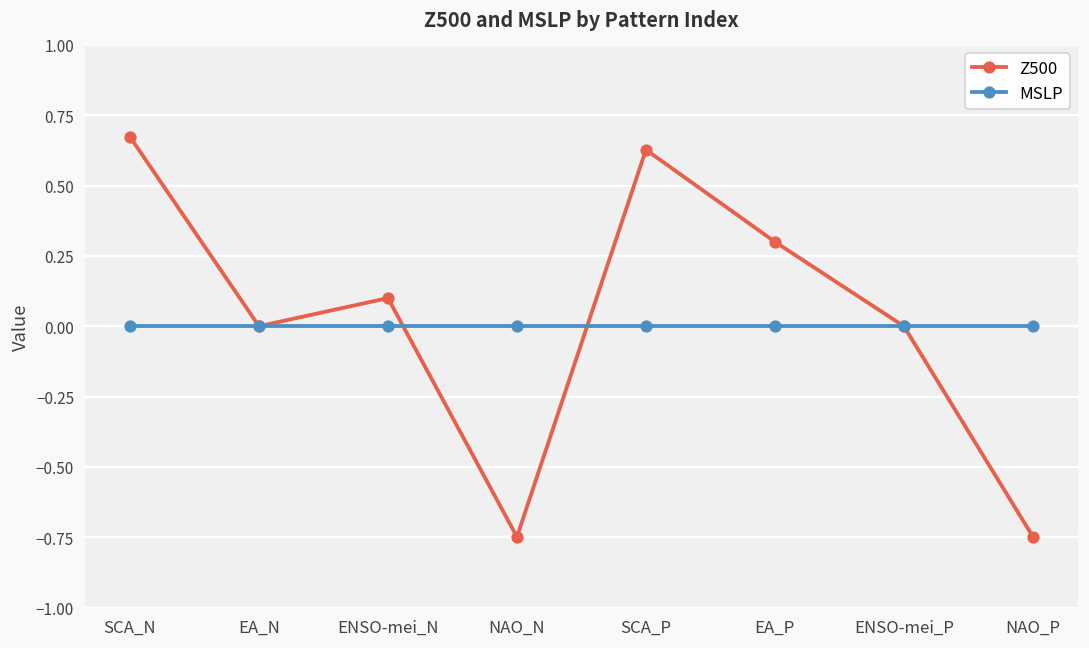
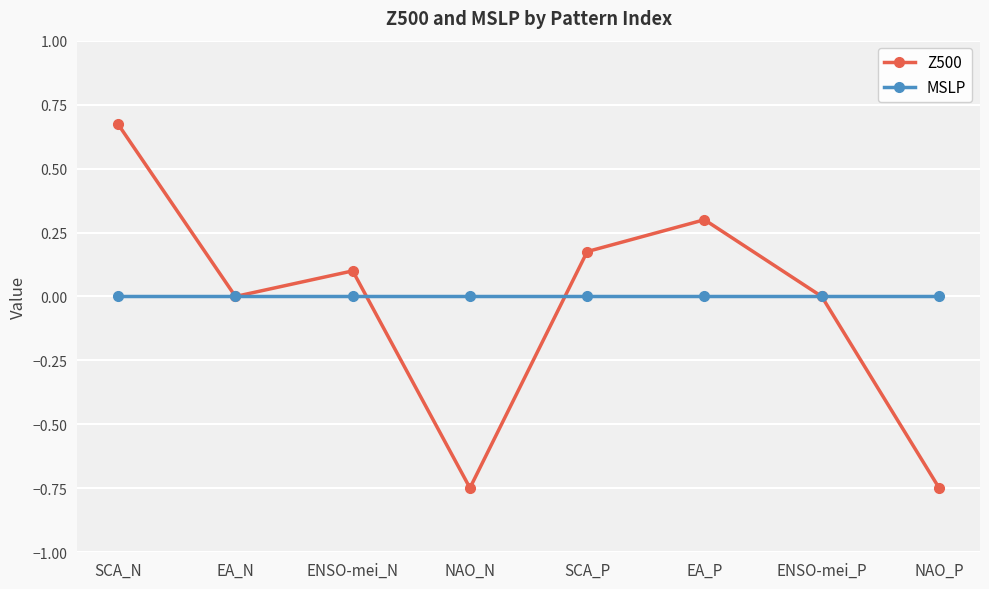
  {
    "Z500": {
      "SCA_N": 0.67,
      "ENSO-mei_N": 0.10,
      "NAO_N": -0.75,
-     "SCA_P": 0.63,
+     "SCA_P": 0.18,
      "EA_P": 0.30,
      "NAO_P": -0.75
    },
    "MSLP": {
      "SCA_N": 0.00,
      "ENSO-mei_N": 0.00,
      "NAO_N": 0.00,
      "SCA_P": 0.00,
      "EA_P": 0.00,
      "NAO_P": 0.00
    }
  }
